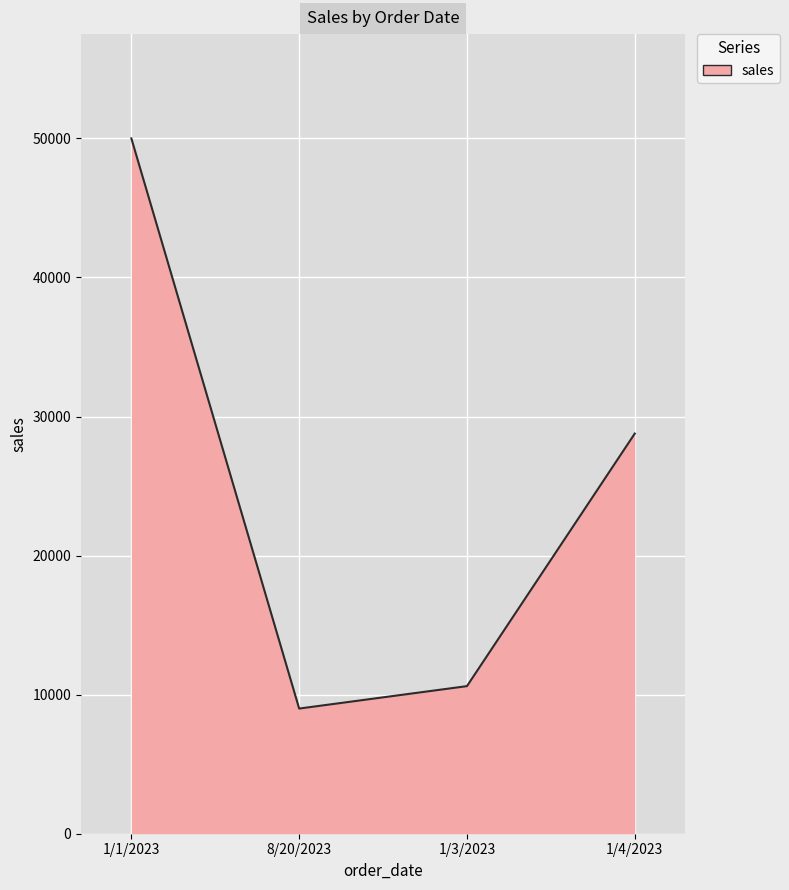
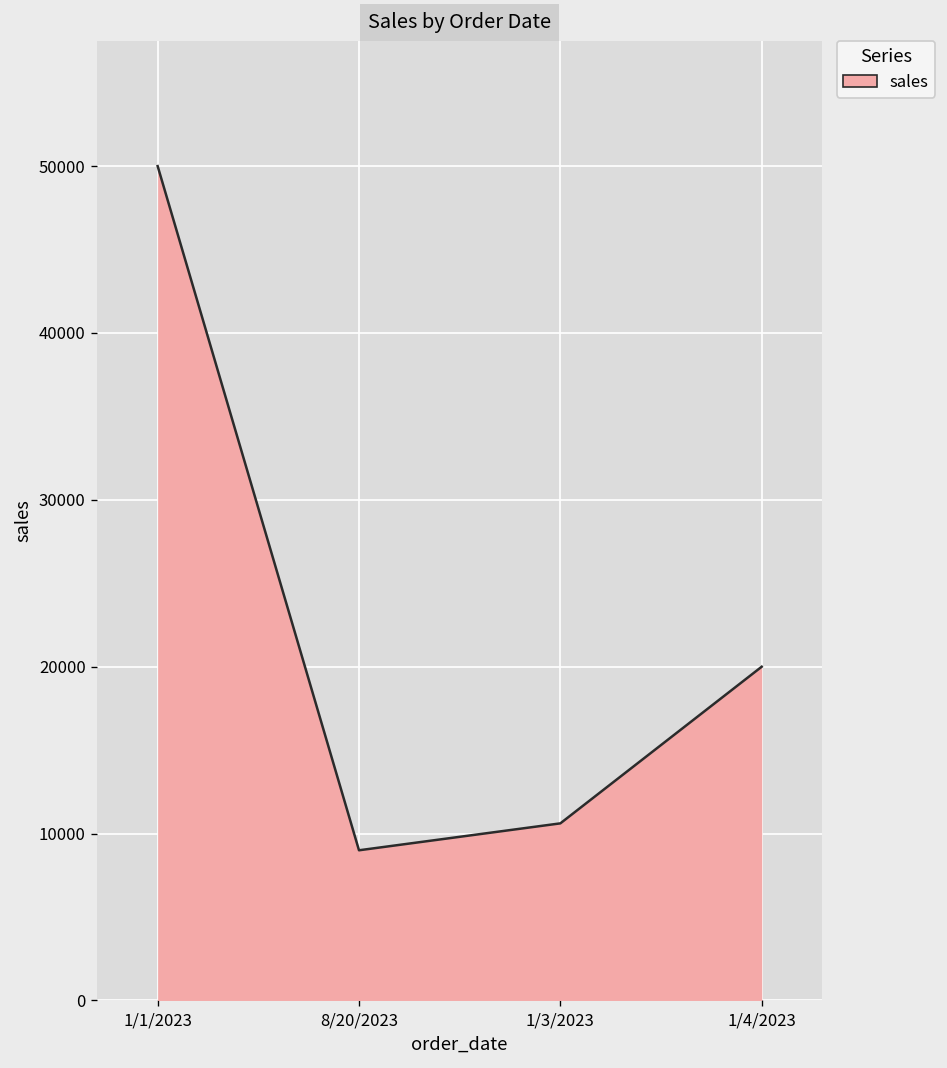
  {
    "1/1/2023": 50000,
    "8/20/2023": 9000,
    "1/3/2023": 10600,
-   "1/4/2023": 28800
+   "1/4/2023": 20000
  }
